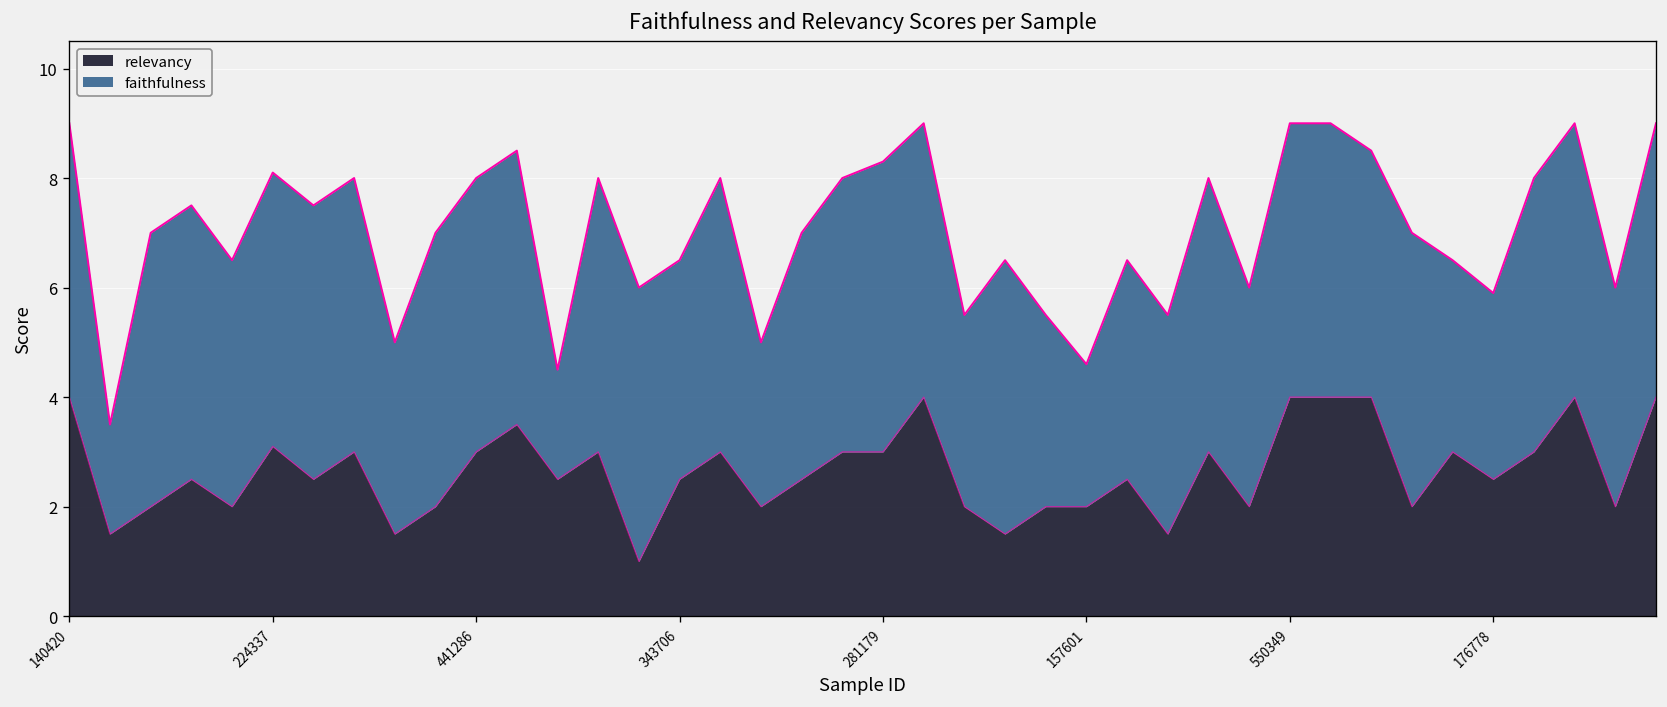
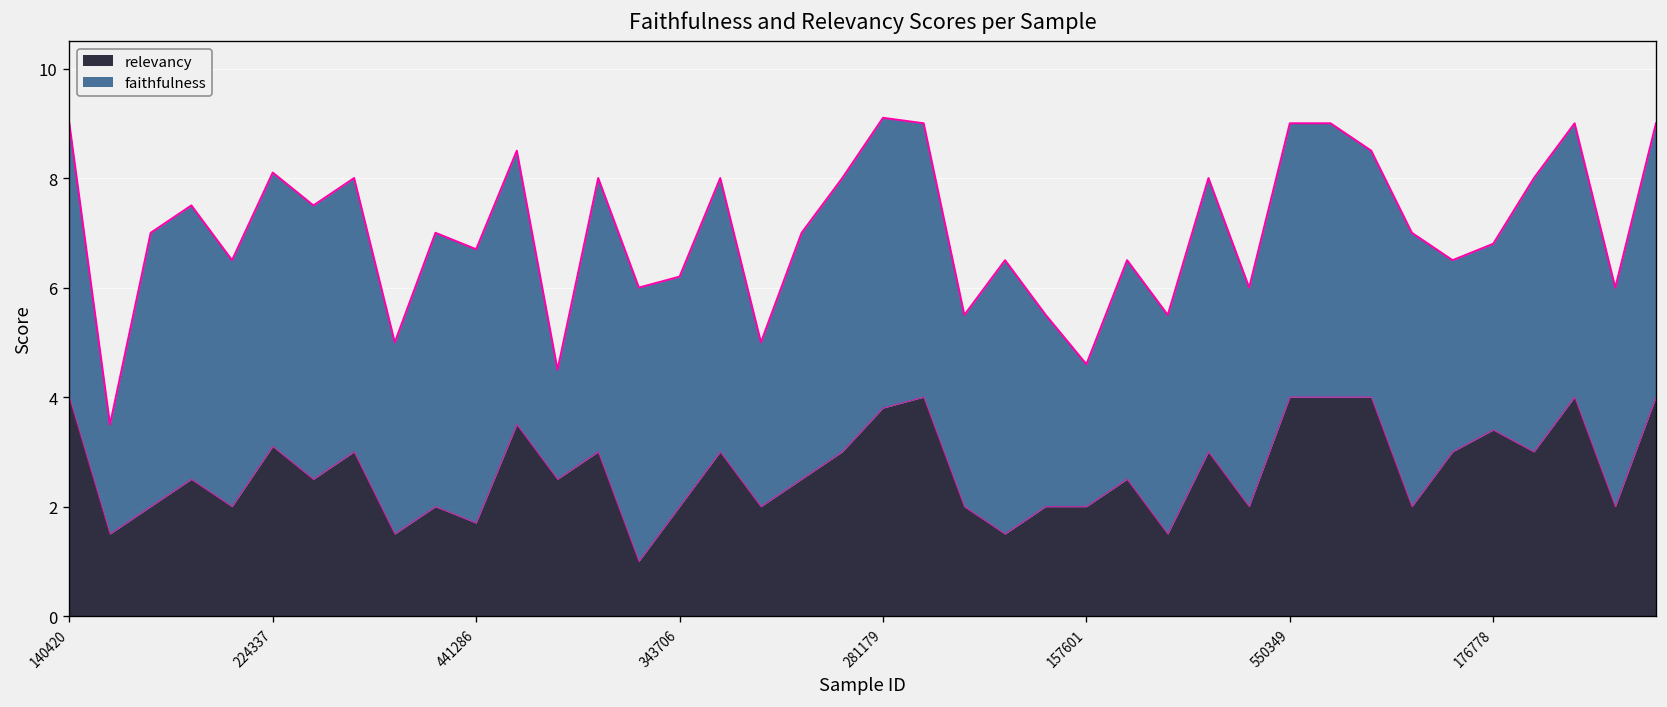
  {
    "relevancy": {
      "140420": 4.0,
      "224337": 3.1,
-     "441286": 3.0,
-     "343706": 2.5,
-     "281179": 3.0,
+     "441286": 1.7,
+     "343706": 2.0,
+     "281179": 3.8,
      "157601": 2.0,
      "550349": 4.0,
-     "176778": 2.5
+     "176778": 3.4
    },
    "faithfulness": {
      "140420": 5.0,
      "224337": 5.0,
      "441286": 5.0,
-     "343706": 4.0,
+     "343706": 4.2,
      "281179": 5.3,
      "157601": 2.6,
      "550349": 5.0,
      "176778": 3.4
    }
  }
